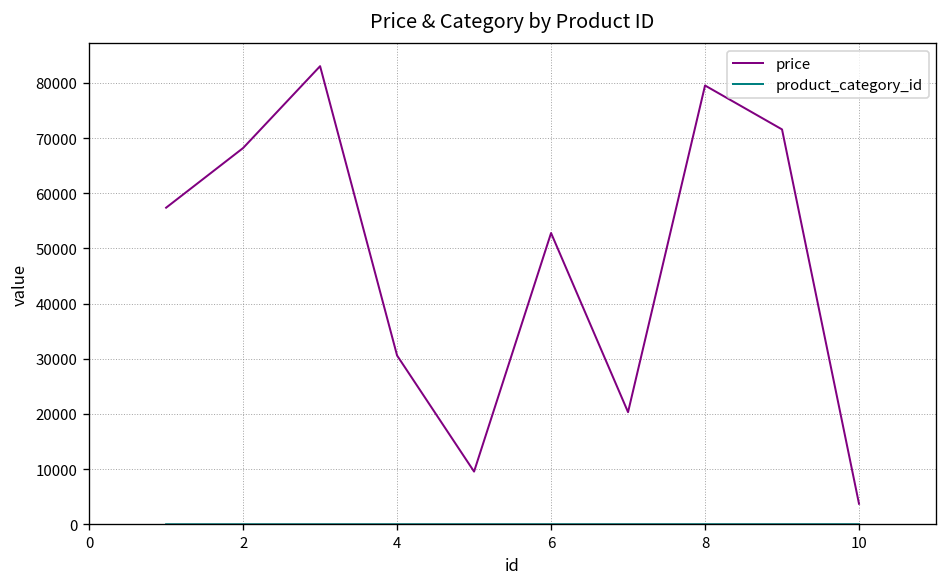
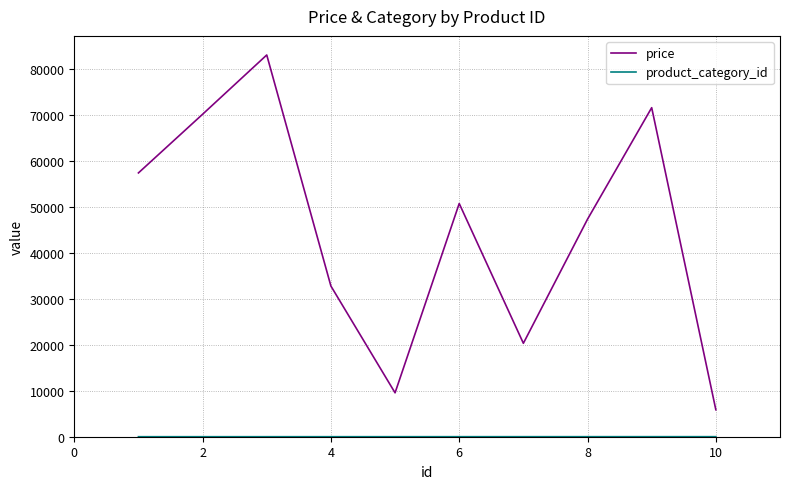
  {
    "price": {
-     "2": 68000,
-     "4": 31000,
-     "6": 53000,
-     "8": 80000,
-     "10": 4000
+     "2": 70000,
+     "4": 33000,
+     "6": 51000,
+     "8": 47000,
+     "10": 6000
    },
    "product_category_id": {
      "2": 0,
      "4": 0,
      "6": 0,
      "8": 0,
      "10": 0
    }
  }
